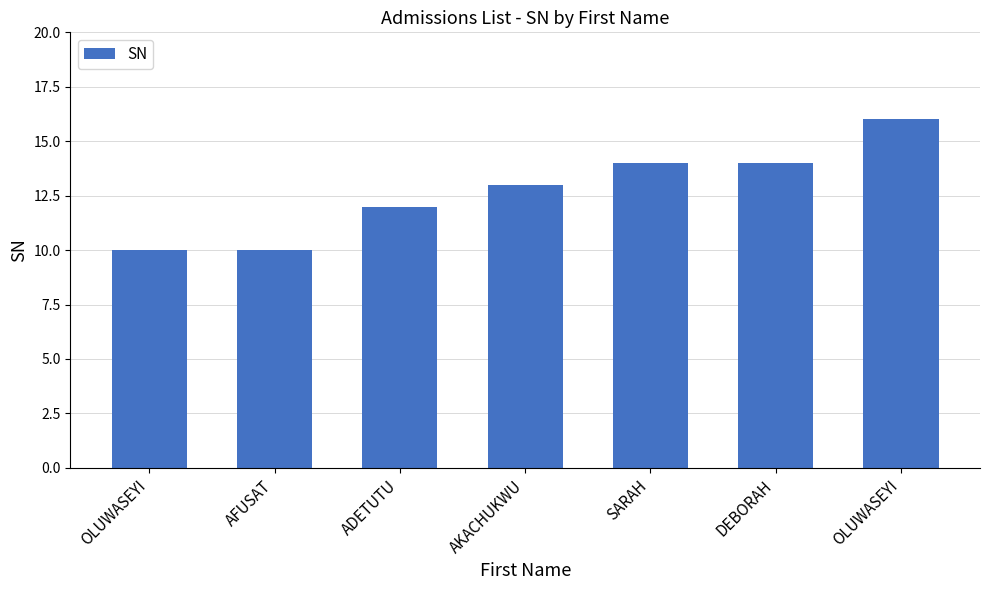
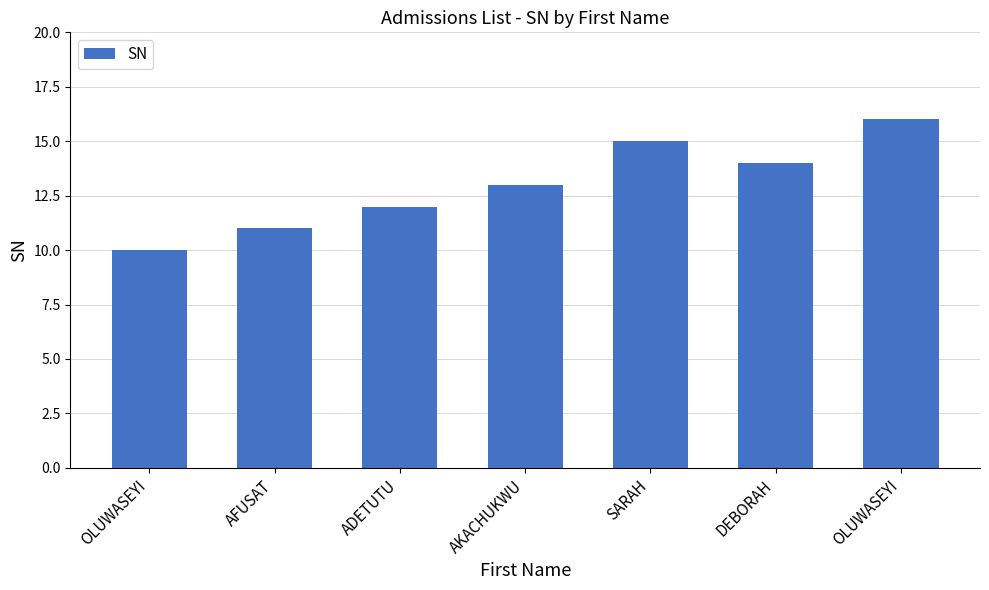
  {
-   "AFUSAT": 10,
+   "AFUSAT": 11,
    "ADETUTU": 12,
    "AKACHUKWU": 13,
-   "SARAH": 14,
+   "SARAH": 15,
    "DEBORAH": 14
  }
